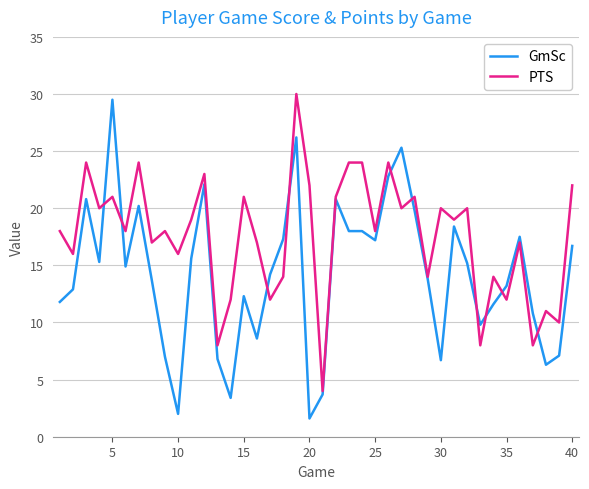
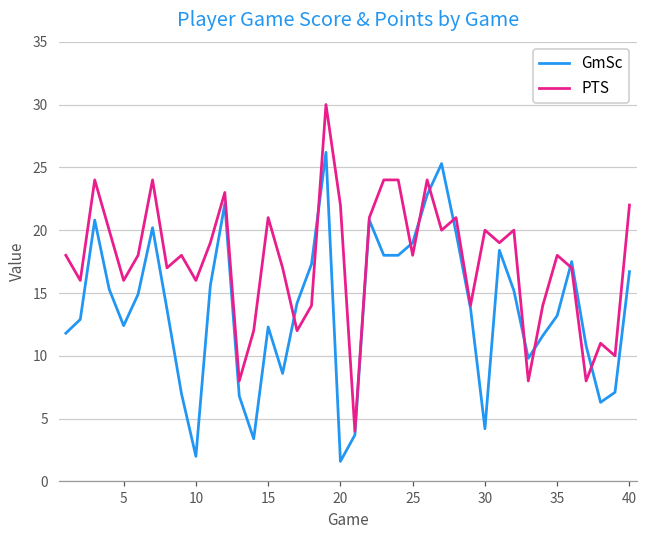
  {
    "GmSc": {
-     "5": 29.5,
+     "5": 12.4,
      "10": 2.0,
      "15": 12.3,
      "20": 1.6,
-     "25": 17.2,
-     "30": 6.7,
+     "25": 19.0,
+     "30": 4.2,
      "35": 13.2,
      "40": 16.7
    },
    "PTS": {
-     "5": 21,
+     "5": 16,
      "10": 16,
      "15": 21,
      "20": 22,
      "25": 18,
      "30": 20,
-     "35": 12,
+     "35": 18,
      "40": 22
    }
  }
